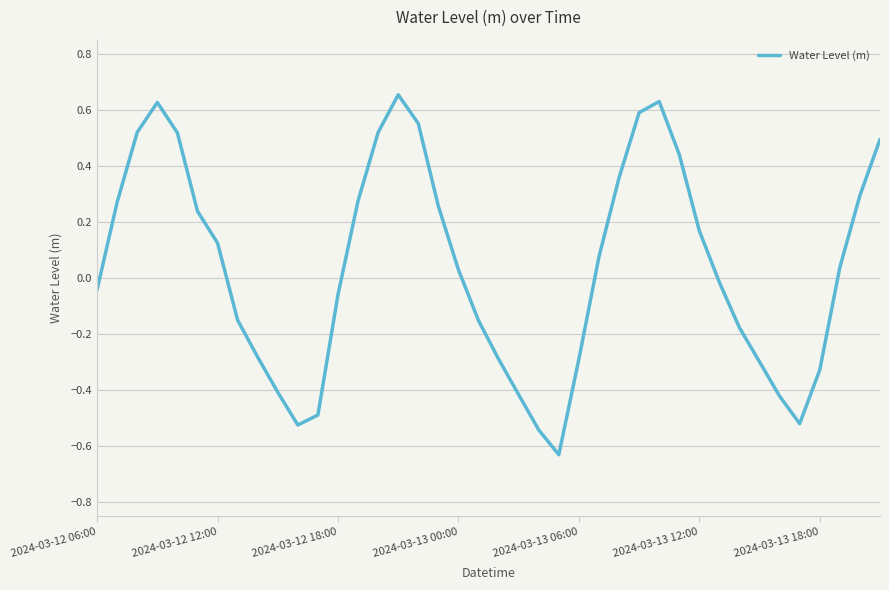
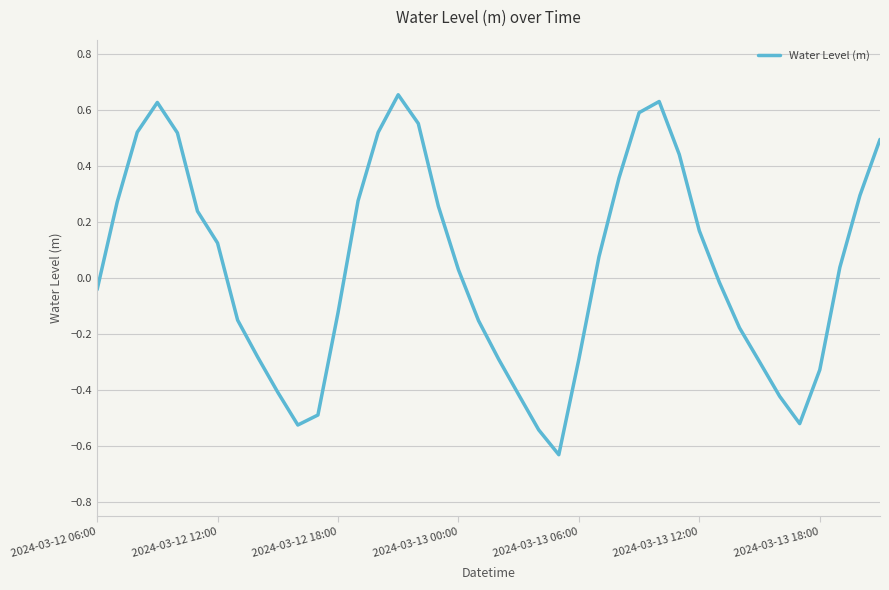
  {
    "2024-03-12 06:00": -0.04,
    "2024-03-12 12:00": 0.12,
-   "2024-03-12 18:00": -0.06,
+   "2024-03-12 18:00": -0.13,
    "2024-03-13 00:00": 0.03,
    "2024-03-13 06:00": -0.29,
    "2024-03-13 12:00": 0.17,
    "2024-03-13 18:00": -0.33
  }
